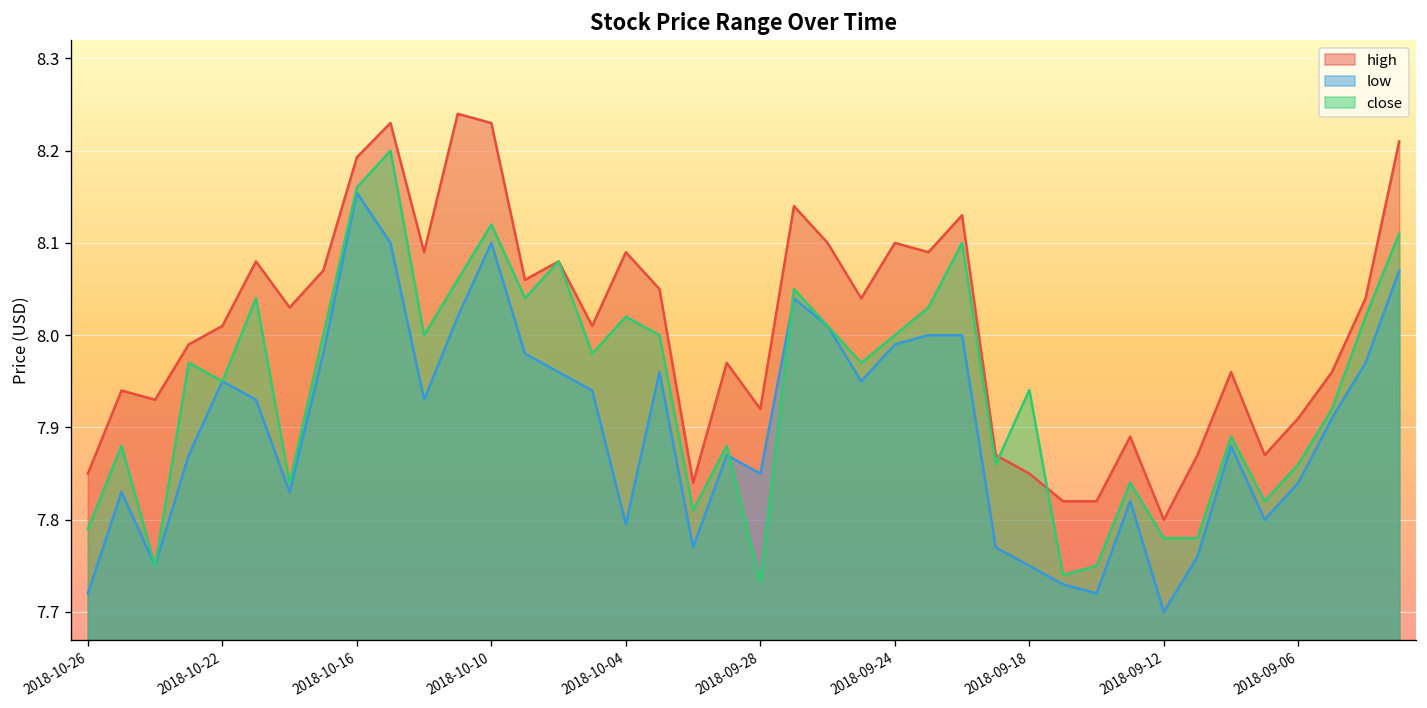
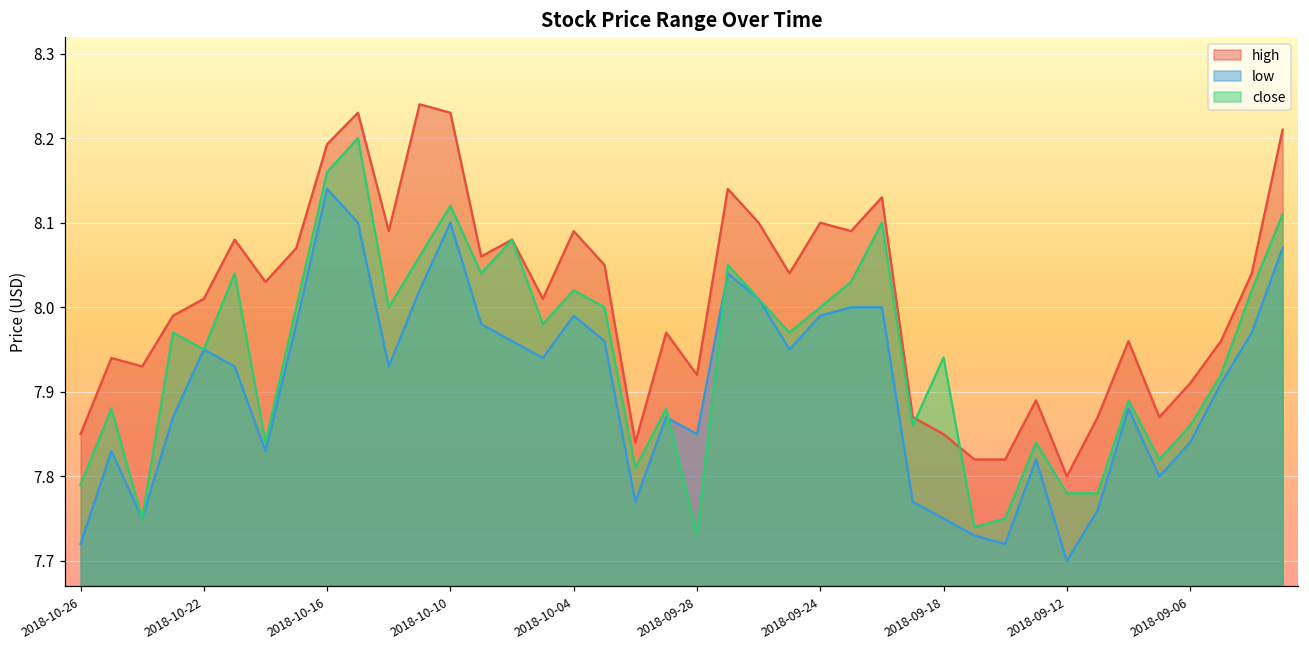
  {
    "high": {
      "2018-10-26": 7.85,
      "2018-10-22": 8.01,
      "2018-10-16": 8.19,
      "2018-10-10": 8.23,
      "2018-10-04": 8.09,
      "2018-09-28": 7.92,
      "2018-09-24": 8.10,
      "2018-09-18": 7.85,
      "2018-09-12": 7.80,
      "2018-09-06": 7.91
    },
    "low": {
      "2018-10-26": 7.72,
-     "2018-10-16": 8.15,
+     "2018-10-16": 8.14,
      "2018-10-10": 8.10,
-     "2018-10-04": 7.80,
+     "2018-10-04": 7.99,
      "2018-09-28": 7.85,
      "2018-09-24": 7.99,
      "2018-09-18": 7.75,
      "2018-09-12": 7.70,
      "2018-09-06": 7.84
    },
    "close": {
      "2018-10-26": 7.79,
      "2018-10-16": 8.16,
      "2018-10-10": 8.12,
      "2018-10-04": 8.02,
      "2018-09-28": 7.73,
      "2018-09-24": 8.00,
      "2018-09-18": 7.94,
      "2018-09-12": 7.78,
      "2018-09-06": 7.86
    }
  }
